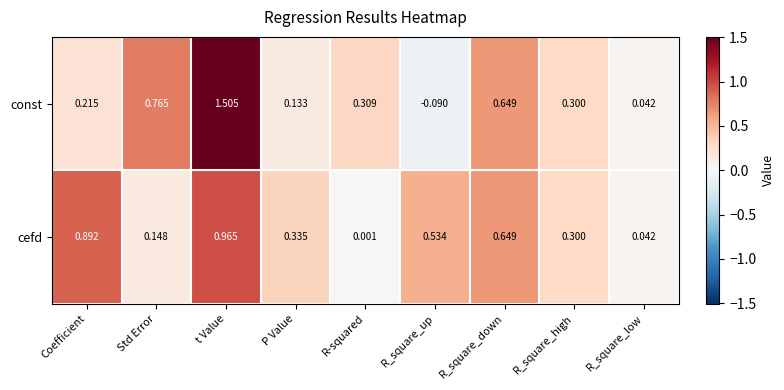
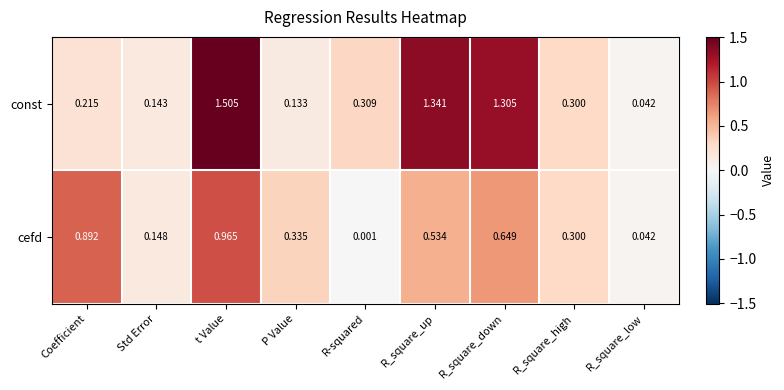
  {
    "const": {
      "Coefficient": 0.215,
-     "Std Error": 0.765,
+     "Std Error": 0.143,
      "t Value": 1.505,
      "P Value": 0.133,
      "R-squared": 0.309,
-     "R_square_up": -0.090,
-     "R_square_down": 0.649,
+     "R_square_up": 1.341,
+     "R_square_down": 1.305,
      "R_square_high": 0.300,
      "R_square_low": 0.042
    },
    "cefd": {
      "Coefficient": 0.892,
      "Std Error": 0.148,
      "t Value": 0.965,
      "P Value": 0.335,
      "R-squared": 0.001,
      "R_square_up": 0.534,
      "R_square_down": 0.649,
      "R_square_high": 0.300,
      "R_square_low": 0.042
    }
  }
